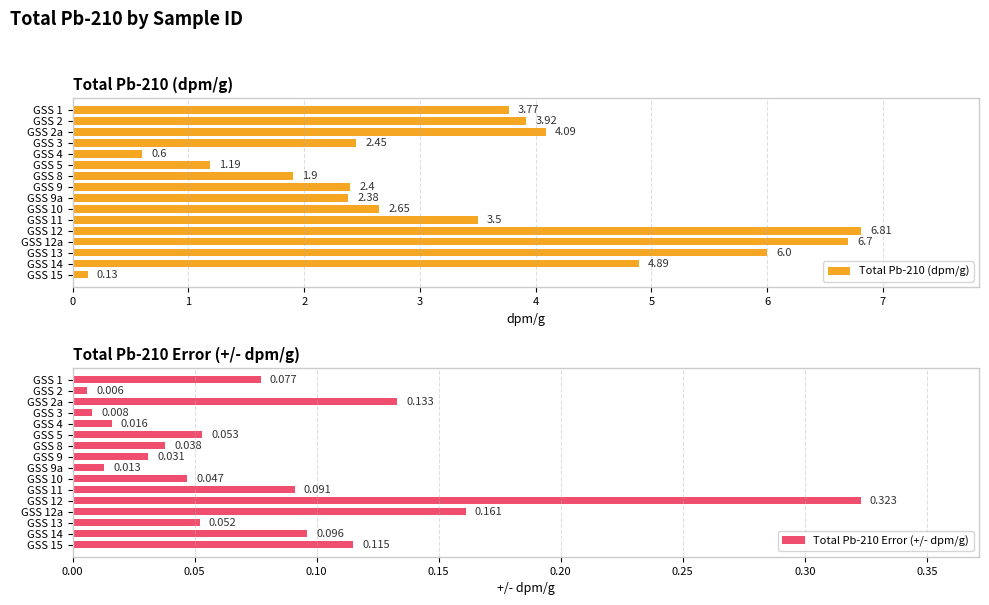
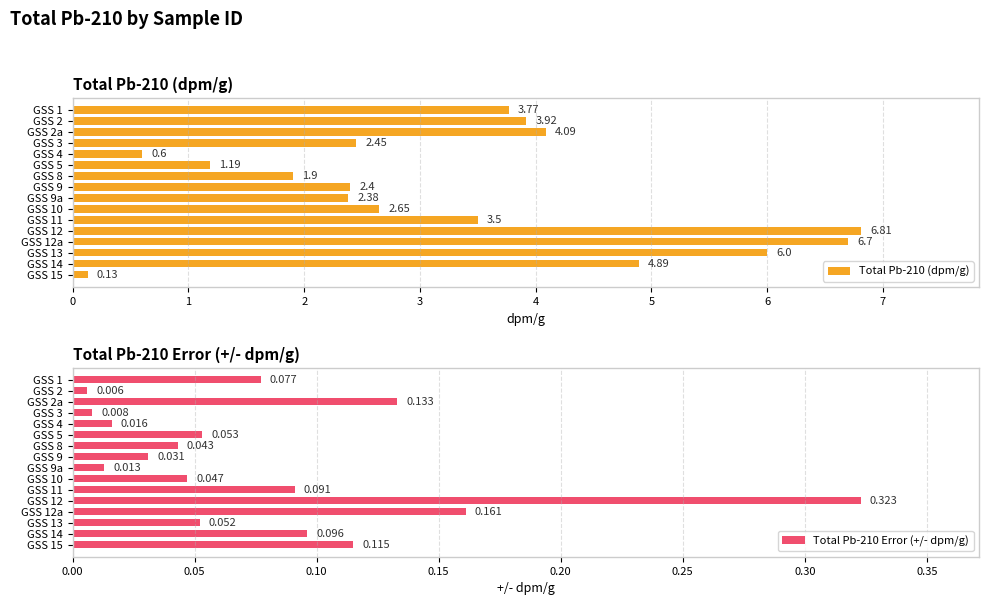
  {
    "Total Pb-210 (dpm/g)": {
      "GSS 1": 3.77,
      "GSS 2": 3.92,
      "GSS 2a": 4.09,
      "GSS 3": 2.45,
      "GSS 4": 0.6,
      "GSS 5": 1.19,
      "GSS 8": 1.9,
      "GSS 9": 2.4,
      "GSS 9a": 2.38,
      "GSS 10": 2.65,
      "GSS 11": 3.5,
      "GSS 12": 6.81,
      "GSS 12a": 6.7,
      "GSS 13": 6.0,
      "GSS 14": 4.89,
      "GSS 15": 0.13
    },
    "Total Pb-210 Error (+/- dpm/g)": {
      "GSS 1": 0.077,
      "GSS 2": 0.006,
      "GSS 2a": 0.133,
      "GSS 3": 0.008,
      "GSS 4": 0.016,
      "GSS 5": 0.053,
-     "GSS 8": 0.038,
+     "GSS 8": 0.043,
      "GSS 9": 0.031,
      "GSS 9a": 0.013,
      "GSS 10": 0.047,
      "GSS 11": 0.091,
      "GSS 12": 0.323,
      "GSS 12a": 0.161,
      "GSS 13": 0.052,
      "GSS 14": 0.096,
      "GSS 15": 0.115
    }
  }
